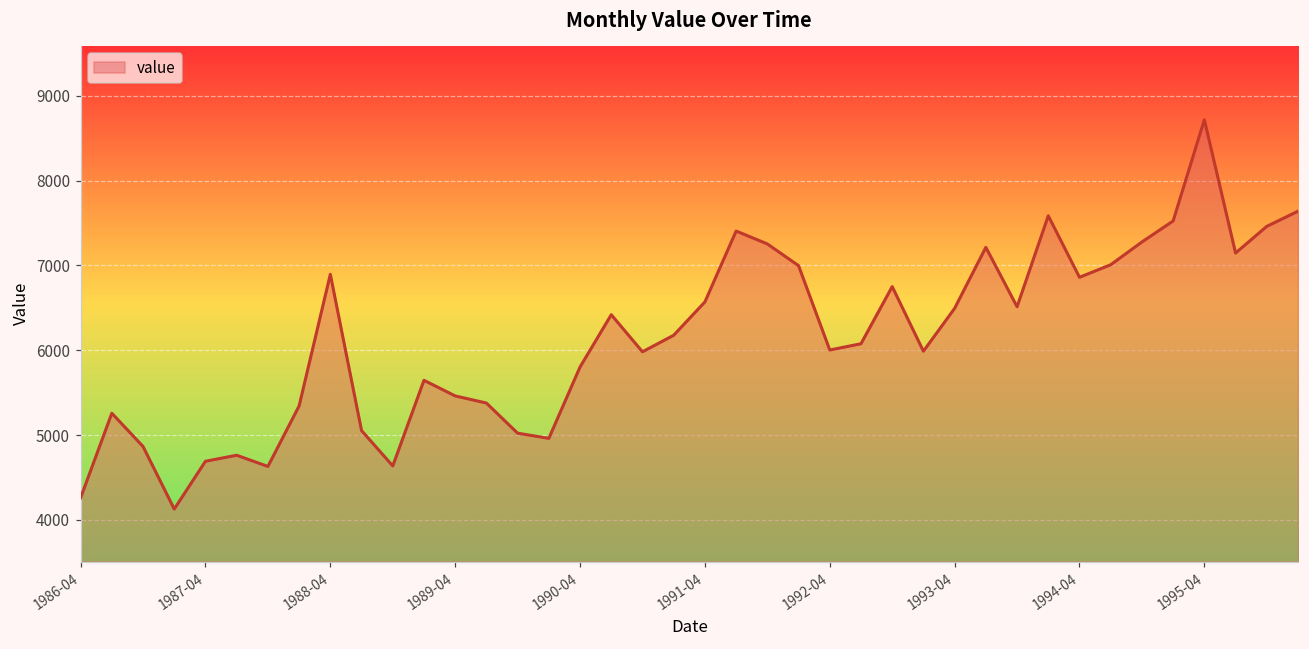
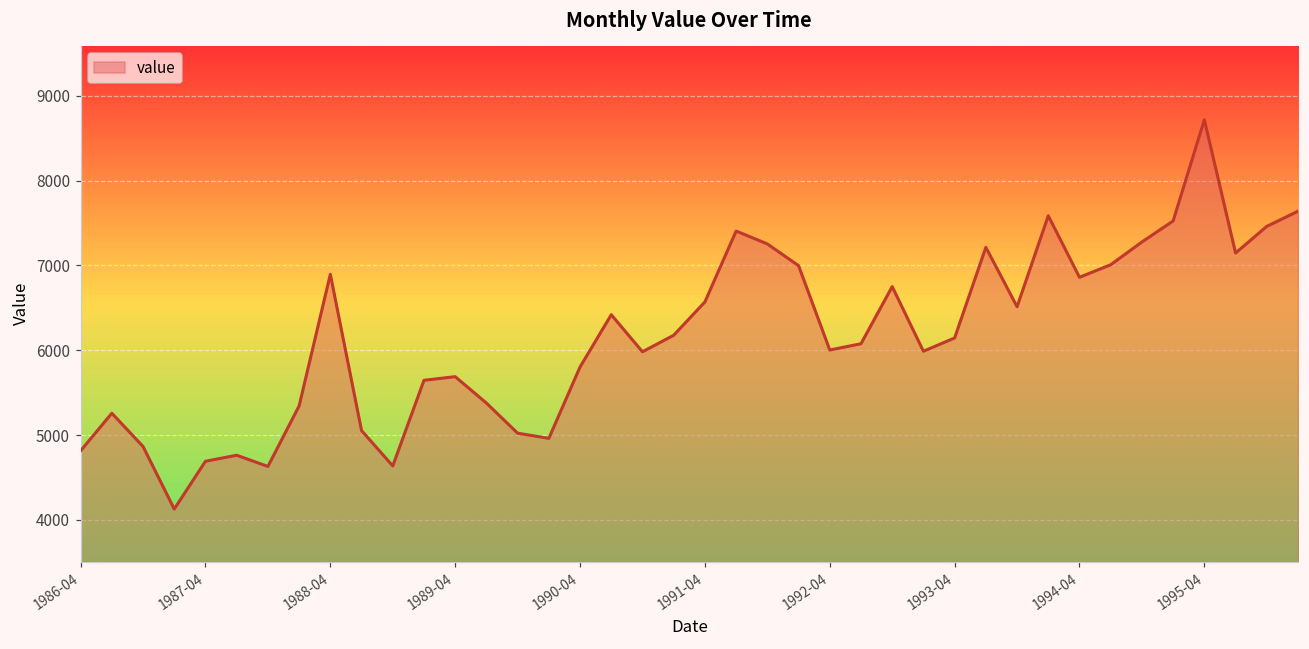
  {
-   "1986-04": 4300,
+   "1986-04": 4800,
    "1987-04": 4700,
    "1988-04": 6900,
-   "1989-04": 5500,
+   "1989-04": 5700,
    "1990-04": 5800,
    "1991-04": 6600,
    "1992-04": 6000,
-   "1993-04": 6500,
+   "1993-04": 6100,
    "1994-04": 6900,
    "1995-04": 8700
  }
